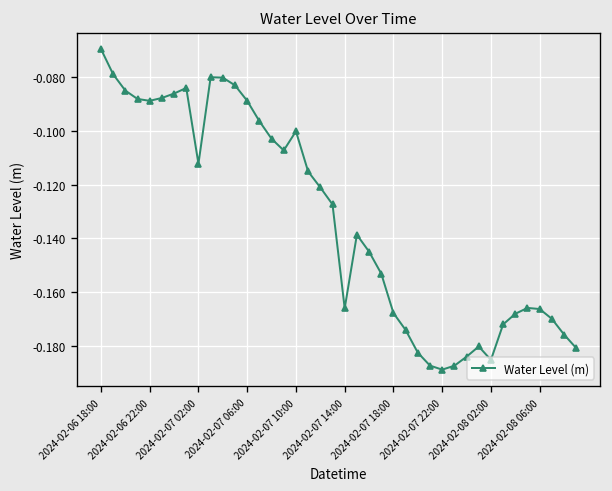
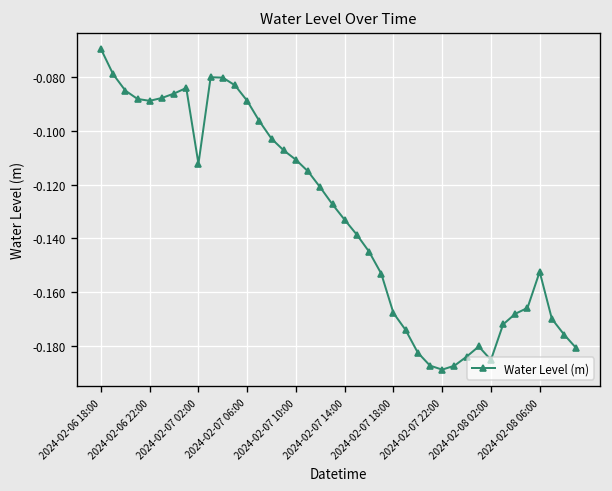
  {
    "2024-02-06 18:00": -0.070,
    "2024-02-06 22:00": -0.089,
    "2024-02-07 02:00": -0.112,
    "2024-02-07 06:00": -0.089,
-   "2024-02-07 10:00": -0.100,
-   "2024-02-07 14:00": -0.166,
+   "2024-02-07 10:00": -0.111,
+   "2024-02-07 14:00": -0.133,
    "2024-02-07 18:00": -0.168,
    "2024-02-07 22:00": -0.189,
-   "2024-02-08 06:00": -0.166
+   "2024-02-08 06:00": -0.152
  }
